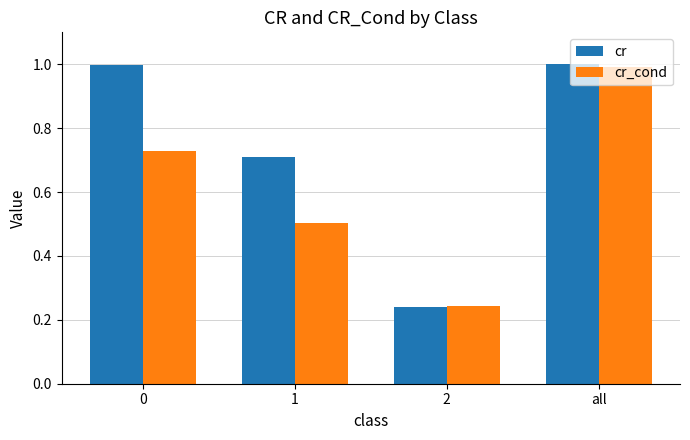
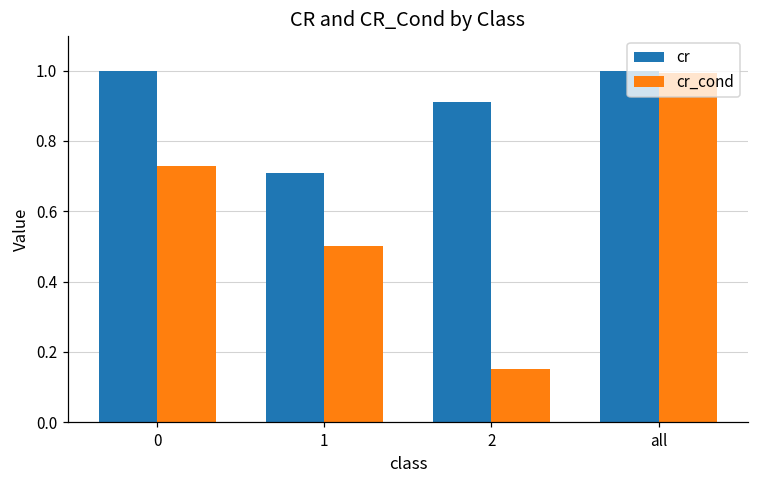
  {
    "cr": {
      "0": 1.00,
      "1": 0.71,
-     "2": 0.24
+     "2": 0.91
    },
    "cr_cond": {
      "0": 0.73,
      "1": 0.50,
-     "2": 0.24
+     "2": 0.15
    }
  }
